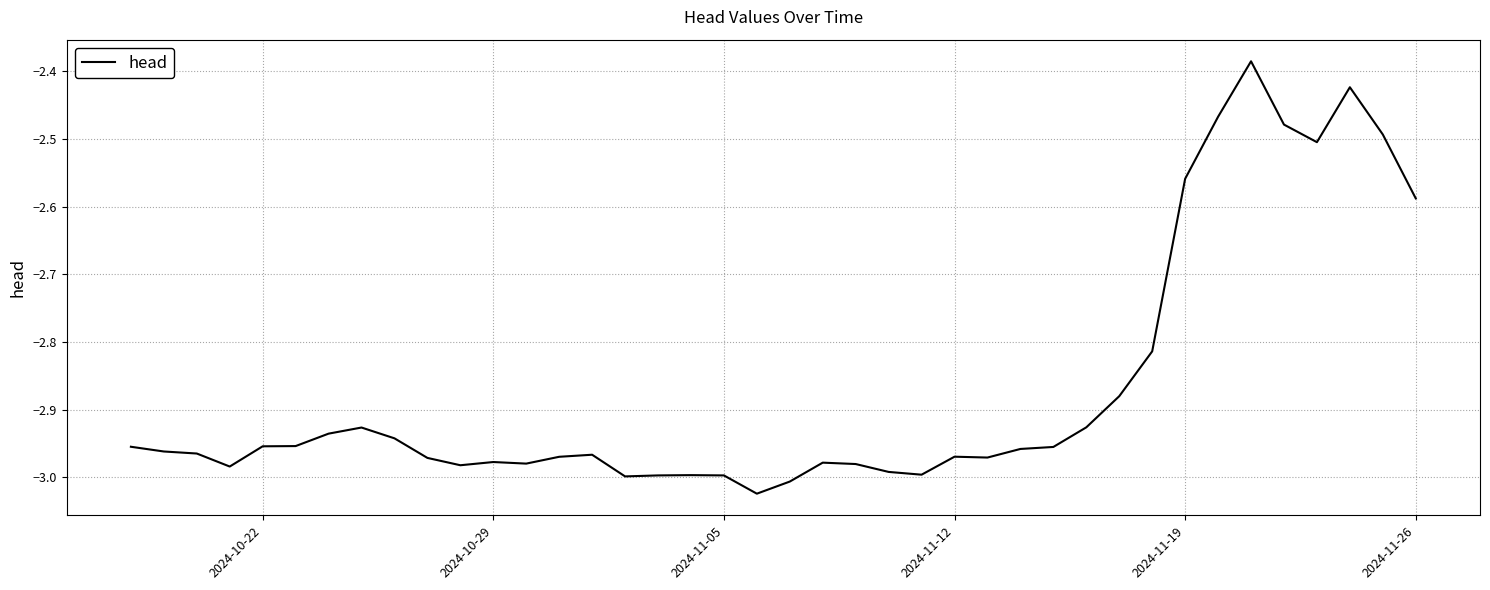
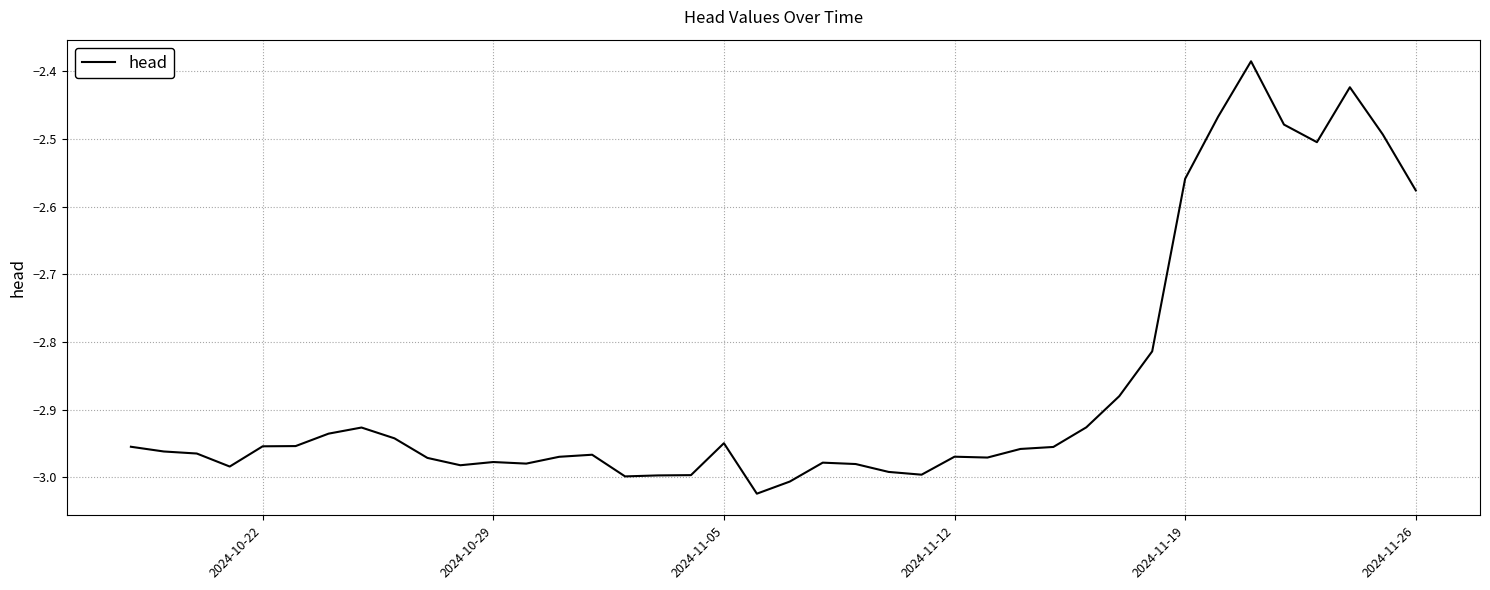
  {
    "2024-10-22": -2.95,
    "2024-10-29": -2.98,
-   "2024-11-05": -3.00,
+   "2024-11-05": -2.95,
    "2024-11-12": -2.97,
    "2024-11-19": -2.56,
-   "2024-11-26": -2.59
+   "2024-11-26": -2.58
  }
